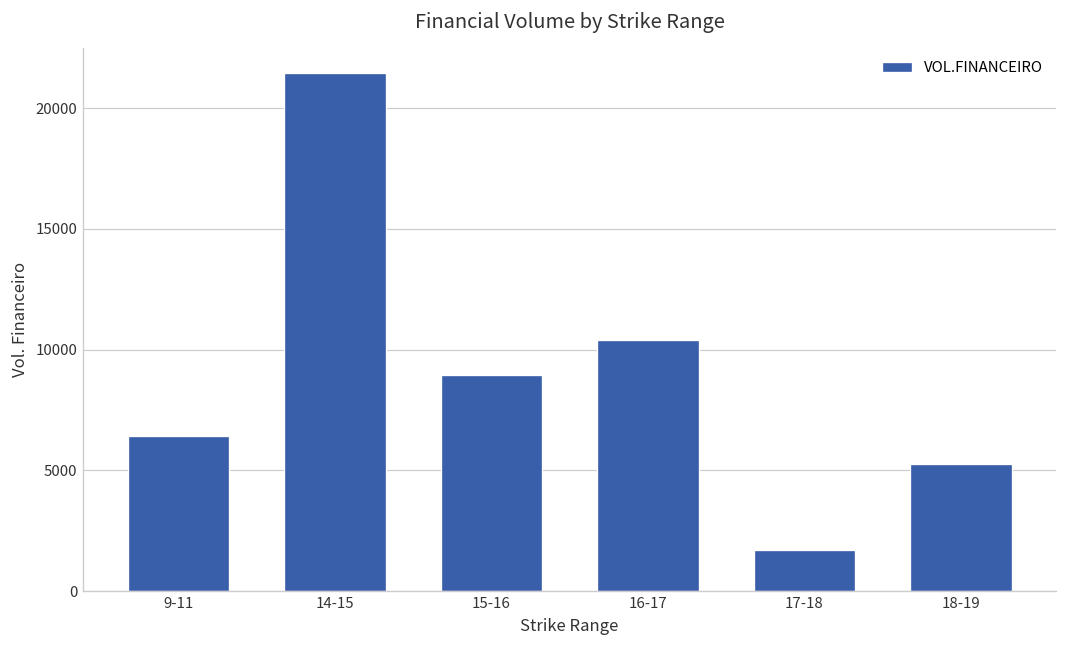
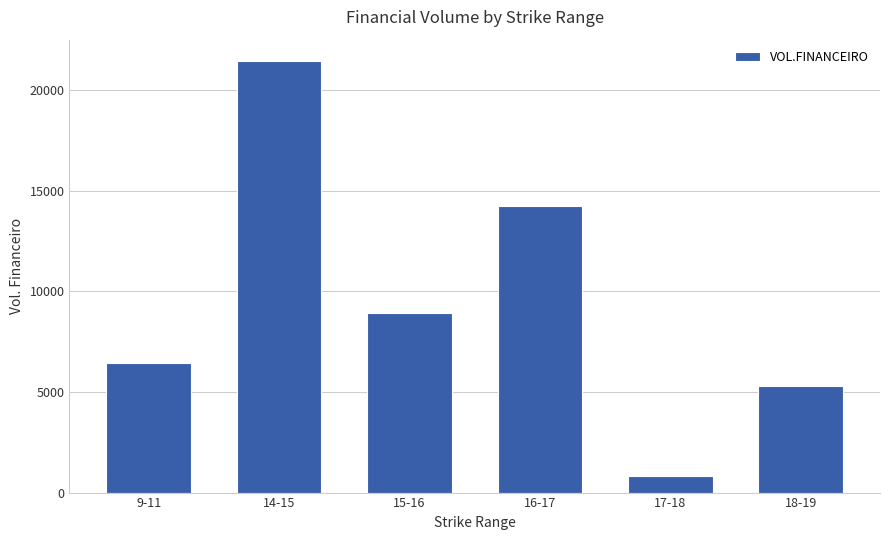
  {
    "9-11": 6400,
    "14-15": 21400,
    "15-16": 8900,
-   "16-17": 10400,
-   "17-18": 1700,
+   "16-17": 14300,
+   "17-18": 800,
    "18-19": 5300
  }
